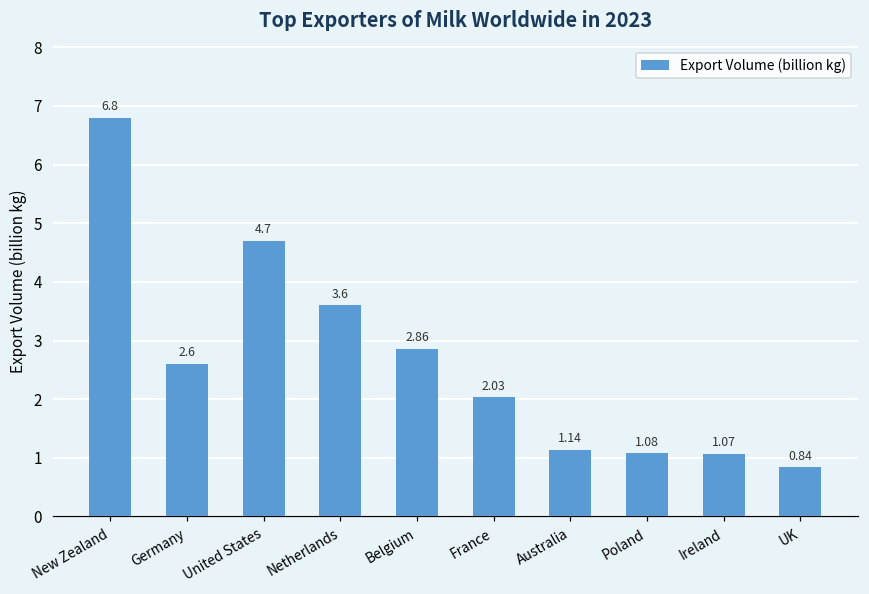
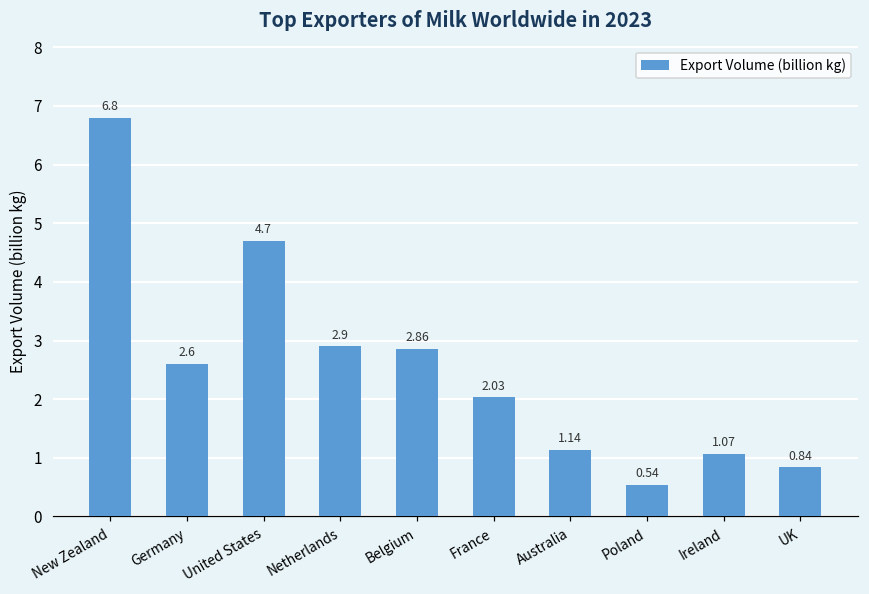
  {
    "New Zealand": 6.8,
    "Germany": 2.6,
    "United States": 4.7,
-   "Netherlands": 3.6,
+   "Netherlands": 2.9,
    "Belgium": 2.86,
    "France": 2.03,
    "Australia": 1.14,
-   "Poland": 1.08,
+   "Poland": 0.54,
    "Ireland": 1.07,
    "UK": 0.84
  }
